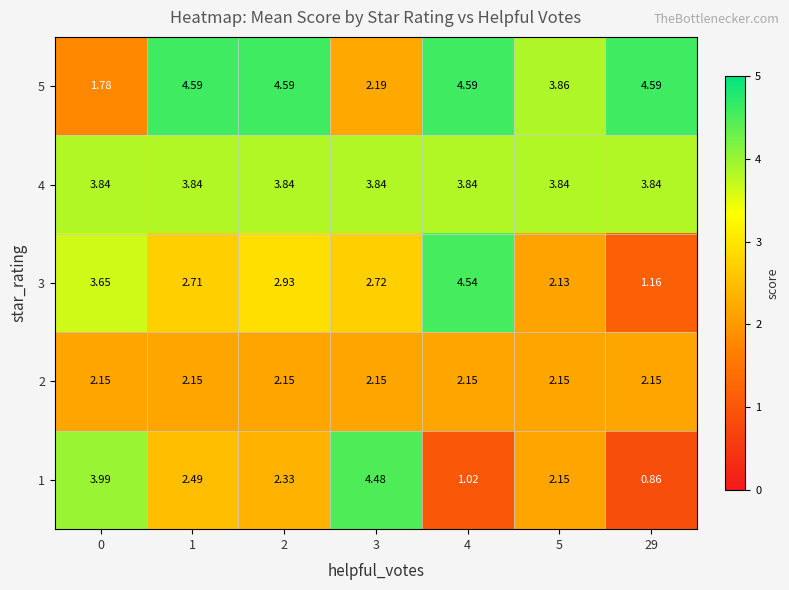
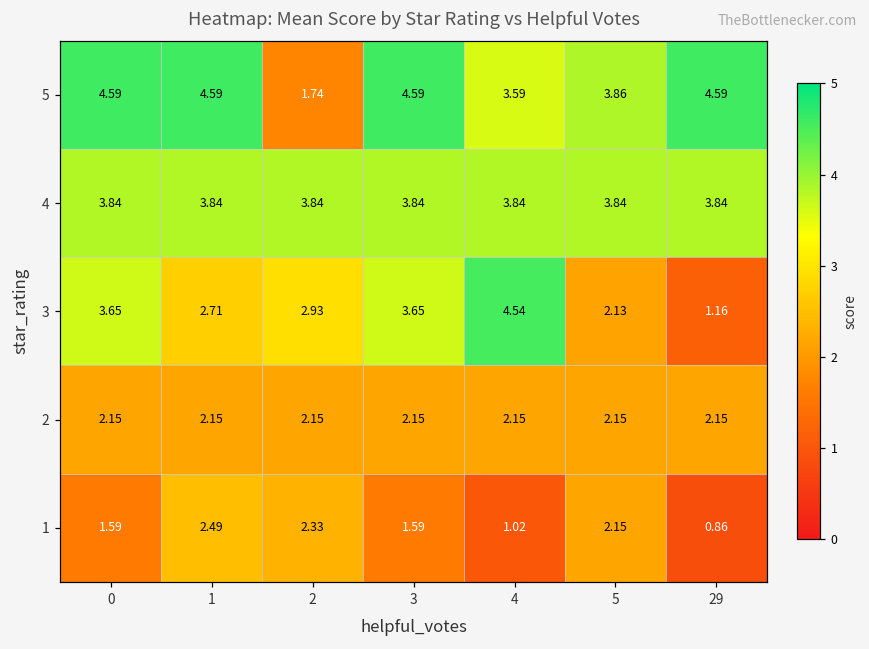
  {
    "5": {
-     "0": 1.78,
+     "0": 4.59,
      "1": 4.59,
-     "2": 4.59,
-     "3": 2.19,
-     "4": 4.59,
+     "2": 1.74,
+     "3": 4.59,
+     "4": 3.59,
      "5": 3.86,
      "29": 4.59
    },
    "4": {
      "0": 3.84,
      "1": 3.84,
      "2": 3.84,
      "3": 3.84,
      "4": 3.84,
      "5": 3.84,
      "29": 3.84
    },
    "3": {
      "0": 3.65,
      "1": 2.71,
      "2": 2.93,
-     "3": 2.72,
+     "3": 3.65,
      "4": 4.54,
      "5": 2.13,
      "29": 1.16
    },
    "2": {
      "0": 2.15,
      "1": 2.15,
      "2": 2.15,
      "3": 2.15,
      "4": 2.15,
      "5": 2.15,
      "29": 2.15
    },
    "1": {
-     "0": 3.99,
+     "0": 1.59,
      "1": 2.49,
      "2": 2.33,
-     "3": 4.48,
+     "3": 1.59,
      "4": 1.02,
      "5": 2.15,
      "29": 0.86
    }
  }
